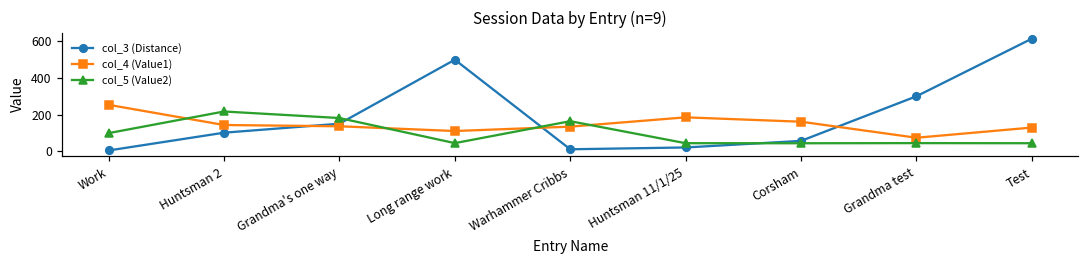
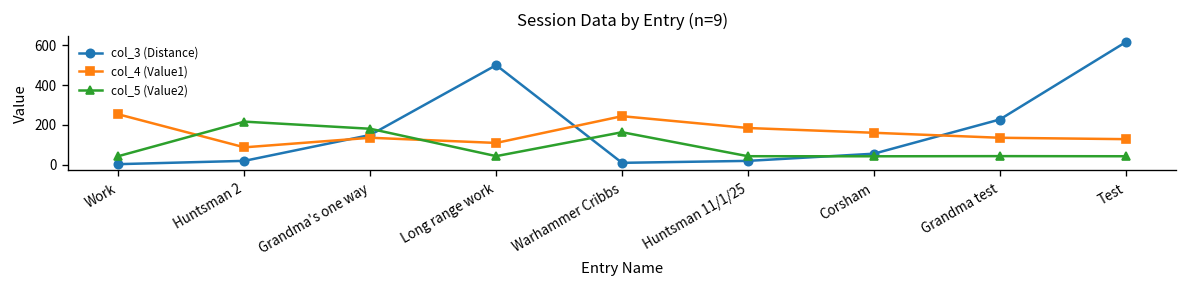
  {
    "col_3 (Distance)": {
      "Work": 0,
-     "Huntsman 2": 100,
+     "Huntsman 2": 20,
      "Long range work": 500,
      "Warhammer Cribbs": 10,
      "Huntsman 11/1/25": 20,
-     "Grandma test": 300,
+     "Grandma test": 230,
      "Test": 620
    },
    "col_4 (Value1)": {
      "Work": 250,
-     "Huntsman 2": 140,
+     "Huntsman 2": 90,
      "Long range work": 110,
-     "Warhammer Cribbs": 130,
+     "Warhammer Cribbs": 240,
      "Huntsman 11/1/25": 180,
      "Corsham": 160,
-     "Grandma test": 70,
+     "Grandma test": 140,
      "Test": 130
    },
    "col_5 (Value2)": {
-     "Work": 100,
+     "Work": 40,
      "Huntsman 2": 220,
      "Grandma's one way": 180,
      "Long range work": 40,
      "Warhammer Cribbs": 160,
      "Huntsman 11/1/25": 40,
      "Grandma test": 40,
      "Test": 40
    }
  }
